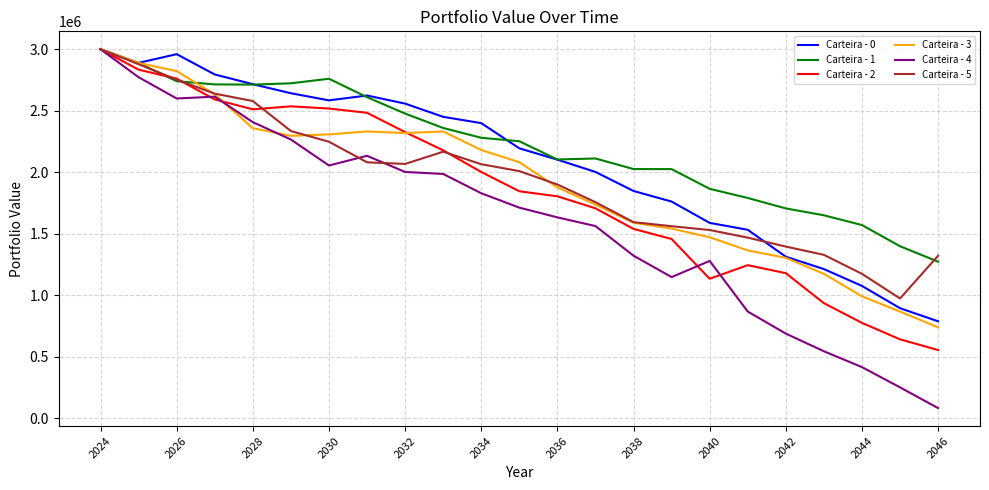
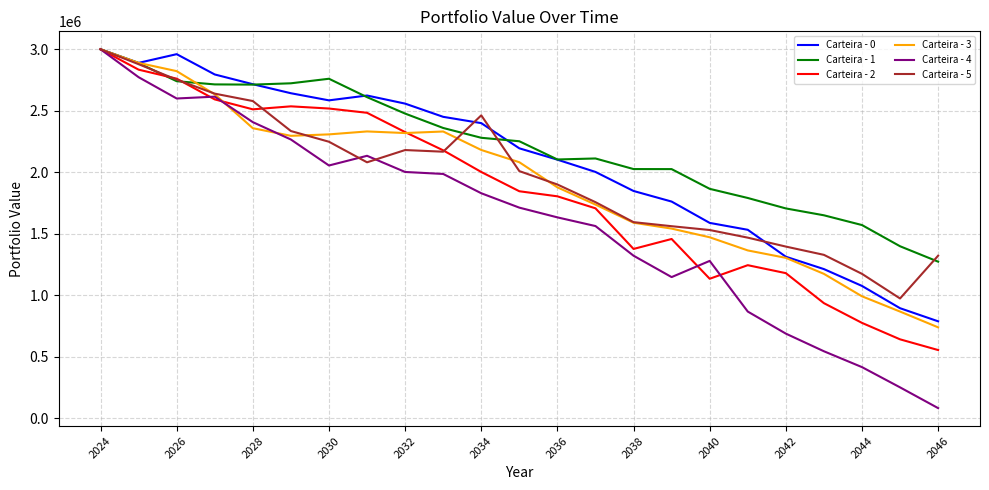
  {
    "Carteira - 0": {
      "2026": 2960000,
      "2030": 2580000,
      "2032": 2560000,
      "2034": 2400000,
      "2038": 1850000,
      "2040": 1590000,
      "2044": 1080000,
      "2046": 790000
    },
    "Carteira - 1": {
      "2030": 2760000,
      "2032": 2480000,
      "2034": 2280000,
      "2038": 2030000,
      "2040": 1870000,
      "2042": 1710000,
      "2044": 1570000,
      "2046": 1270000
    },
    "Carteira - 2": {
      "2028": 2510000,
      "2030": 2520000,
      "2034": 2000000,
      "2036": 1810000,
-     "2038": 1540000,
+     "2038": 1380000,
      "2040": 1140000,
      "2042": 1180000,
      "2044": 780000,
      "2046": 560000
    },
    "Carteira - 3": {
      "2026": 2820000,
      "2028": 2360000,
      "2030": 2310000,
      "2034": 2180000,
      "2036": 1880000,
      "2040": 1470000,
      "2044": 990000,
      "2046": 740000
    },
    "Carteira - 4": {
      "2026": 2600000,
      "2028": 2410000,
      "2030": 2060000,
      "2032": 2000000,
      "2034": 1830000,
      "2036": 1630000,
      "2038": 1320000,
      "2040": 1280000,
      "2042": 690000,
      "2044": 420000,
      "2046": 80000
    },
    "Carteira - 5": {
      "2028": 2580000,
      "2030": 2250000,
-     "2032": 2070000,
-     "2034": 2070000,
+     "2032": 2180000,
+     "2034": 2460000,
      "2036": 1900000,
      "2040": 1530000,
      "2042": 1400000,
      "2044": 1180000,
      "2046": 1320000
    }
  }
